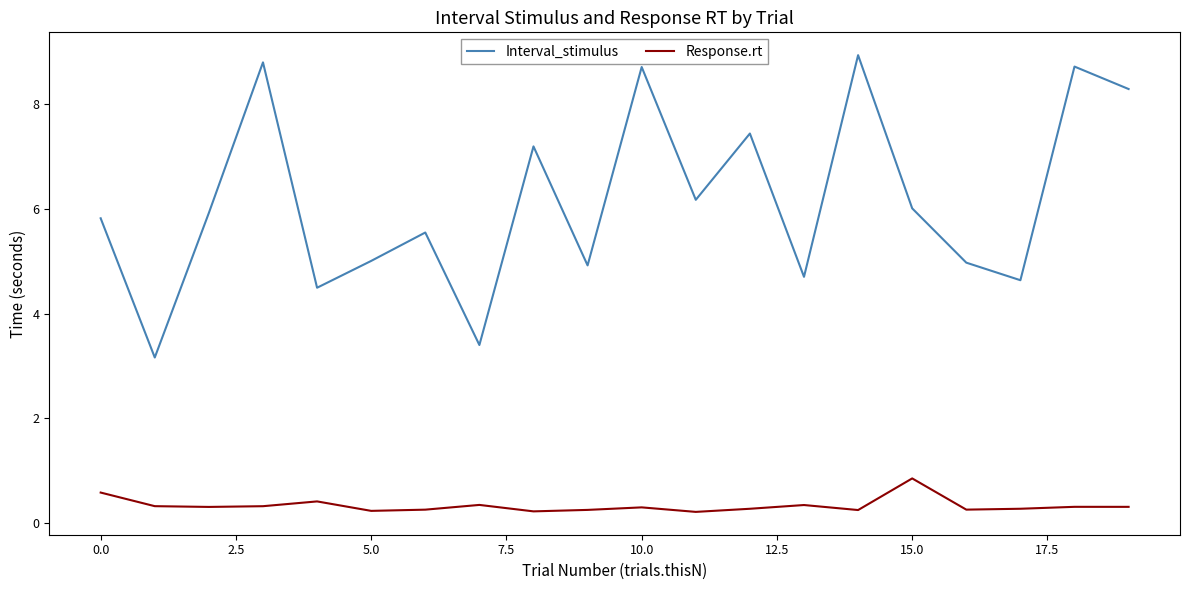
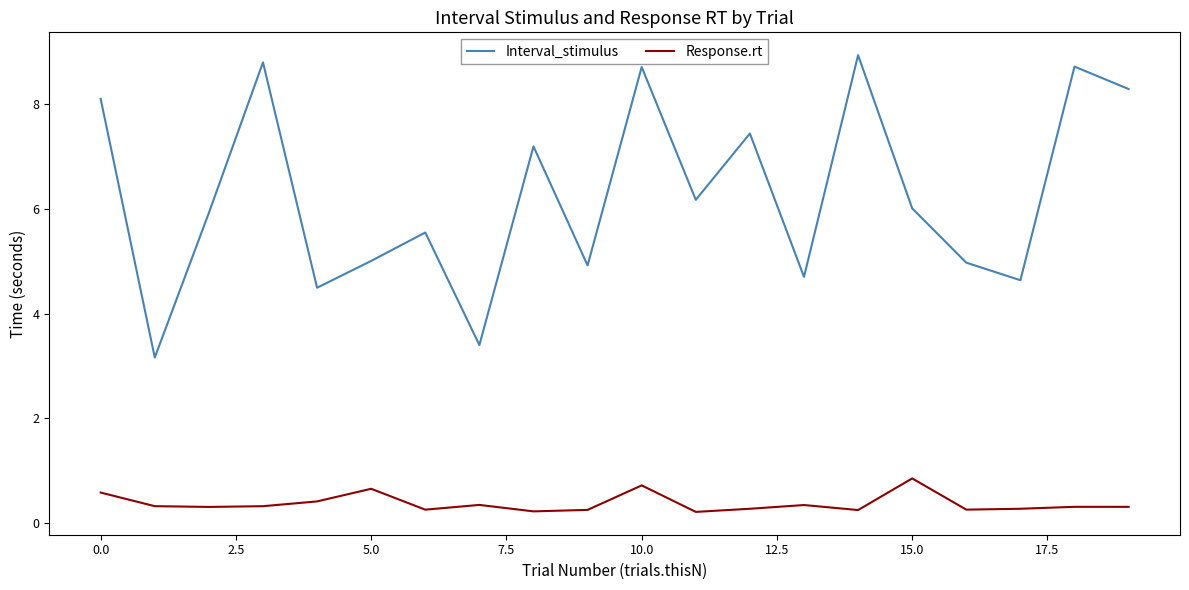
  {
    "Interval_stimulus": {
-     "0.0": 5.8,
+     "0.0": 8.1,
      "5.0": 5.0,
      "10.0": 8.7,
      "15.0": 6.0
    },
    "Response.rt": {
      "0.0": 0.6,
-     "5.0": 0.2,
-     "10.0": 0.3,
+     "5.0": 0.7,
+     "10.0": 0.7,
      "15.0": 0.8
    }
  }
